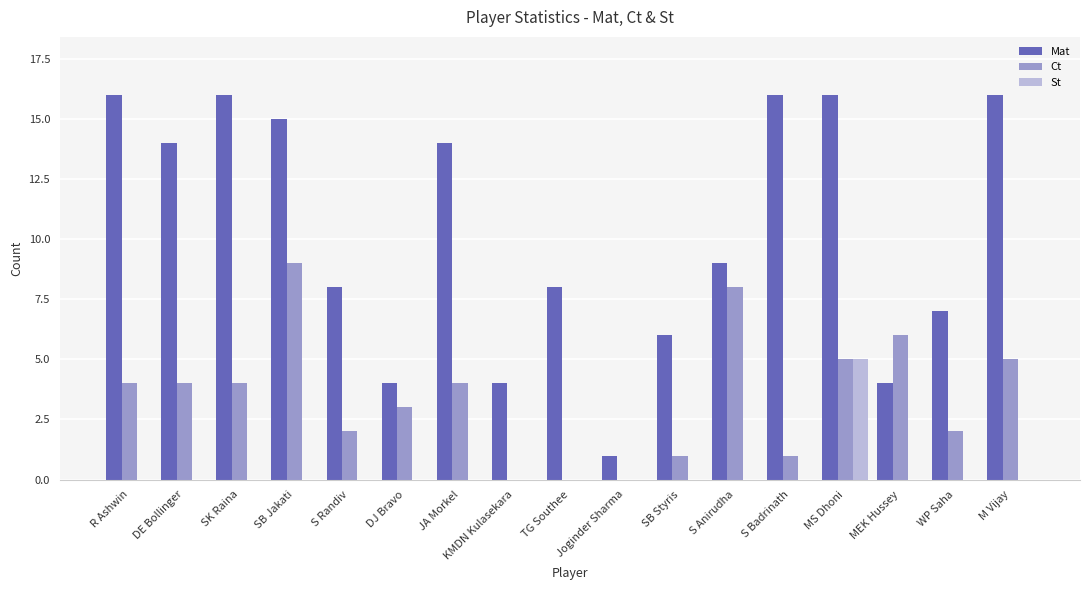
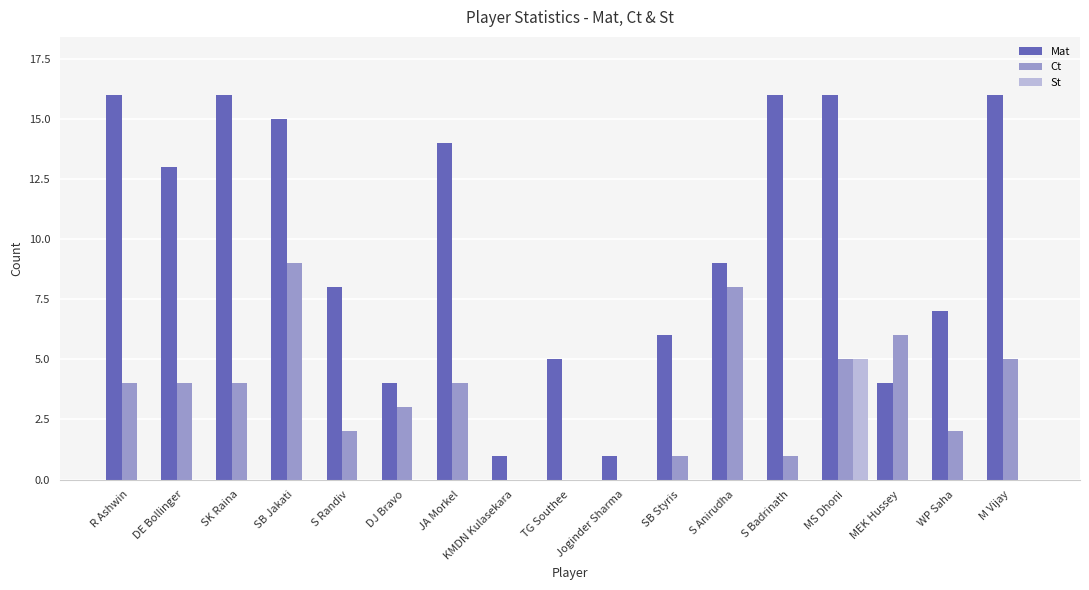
  {
    "Mat": {
      "R Ashwin": 16,
-     "DE Bollinger": 14,
+     "DE Bollinger": 13,
      "SK Raina": 16,
      "SB Jakati": 15,
      "S Randiv": 8,
      "DJ Bravo": 4,
      "JA Morkel": 14,
-     "KMDN Kulasekara": 4,
-     "TG Southee": 8,
+     "KMDN Kulasekara": 1,
+     "TG Southee": 5,
      "Joginder Sharma": 1,
      "SB Styris": 6,
      "S Anirudha": 9,
      "S Badrinath": 16,
      "MS Dhoni": 16,
      "MEK Hussey": 4,
      "WP Saha": 7,
      "M Vijay": 16
    }
  }
